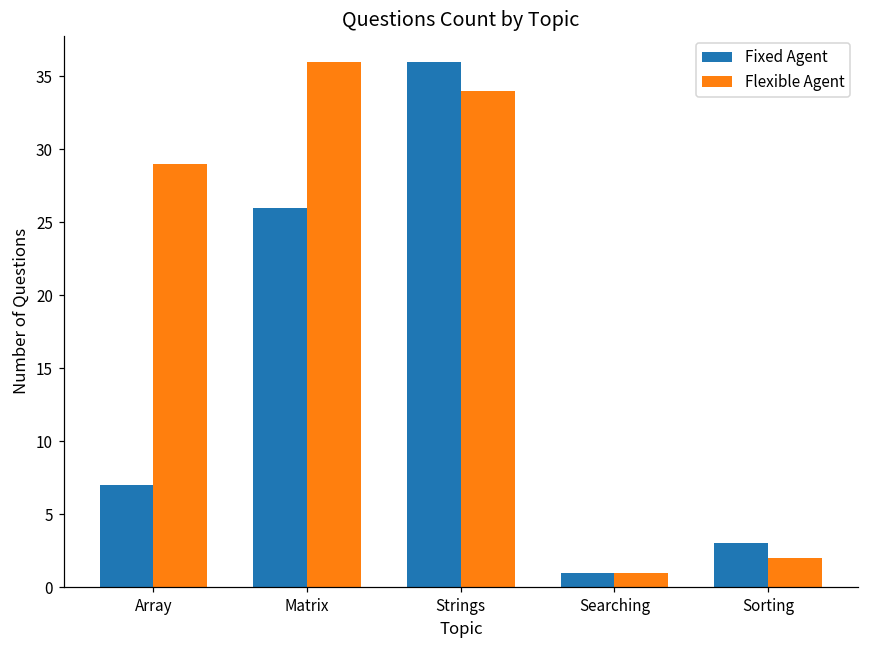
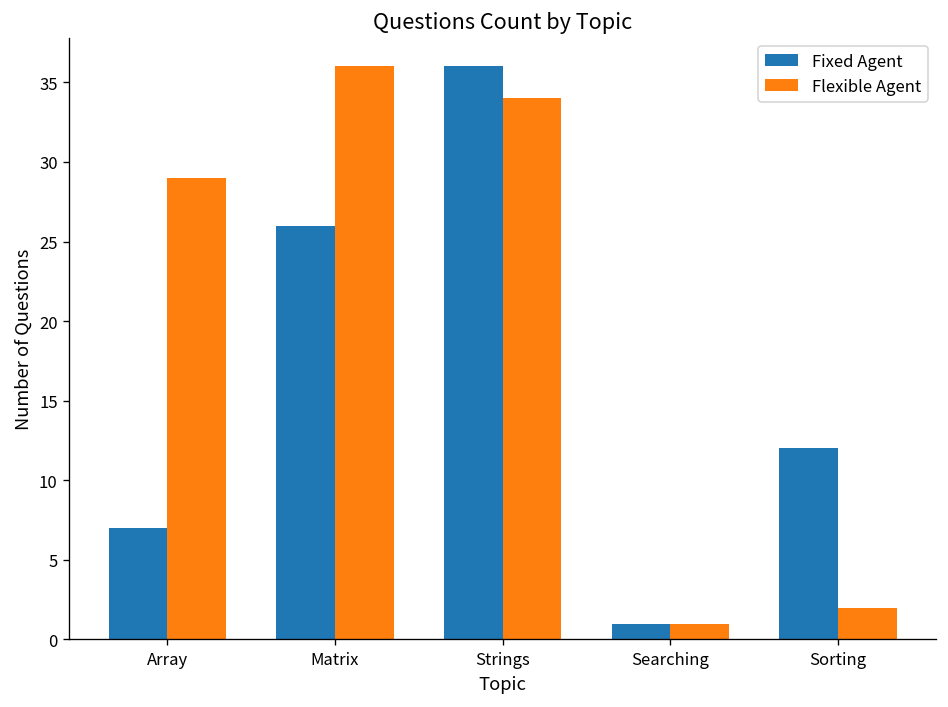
  {
    "Fixed Agent": {
      "Array": 7,
      "Matrix": 26,
      "Strings": 36,
      "Searching": 1,
-     "Sorting": 3
+     "Sorting": 12
    },
    "Flexible Agent": {
      "Array": 29,
      "Matrix": 36,
      "Strings": 34,
      "Searching": 1,
      "Sorting": 2
    }
  }
